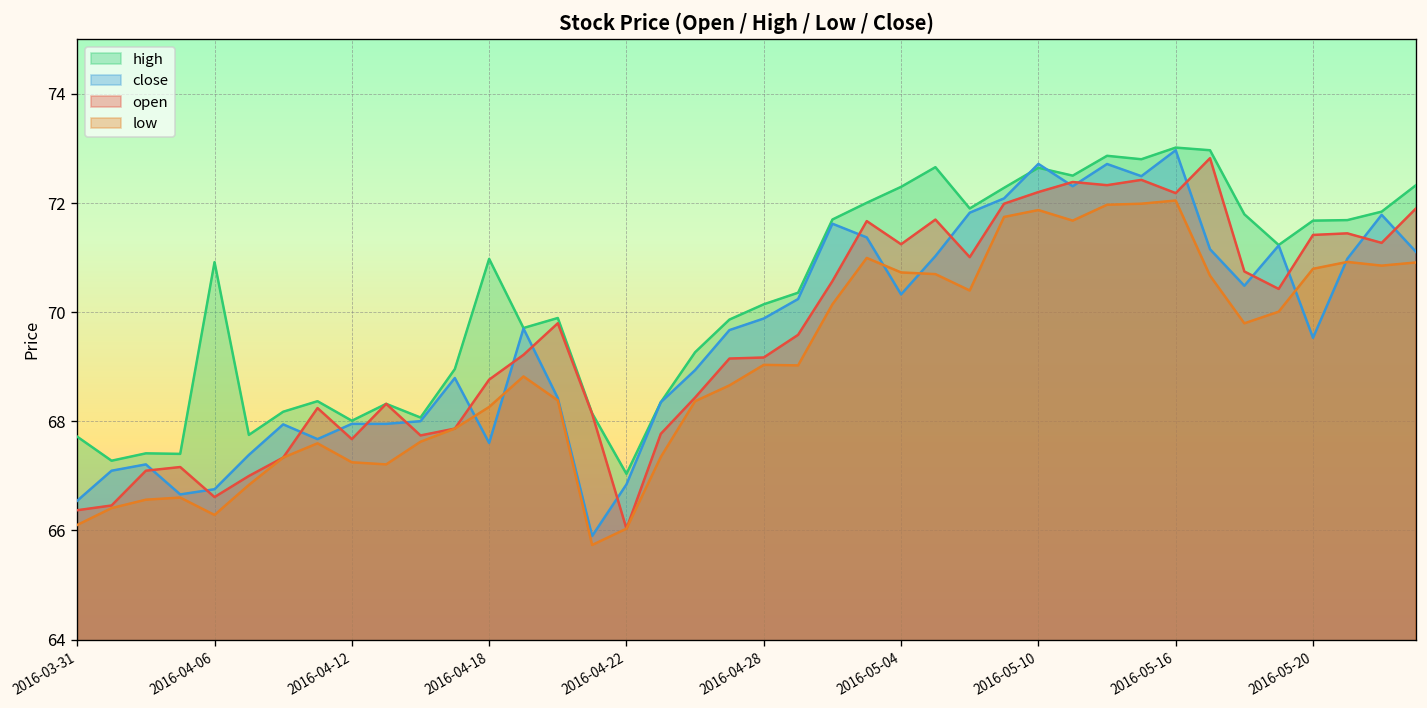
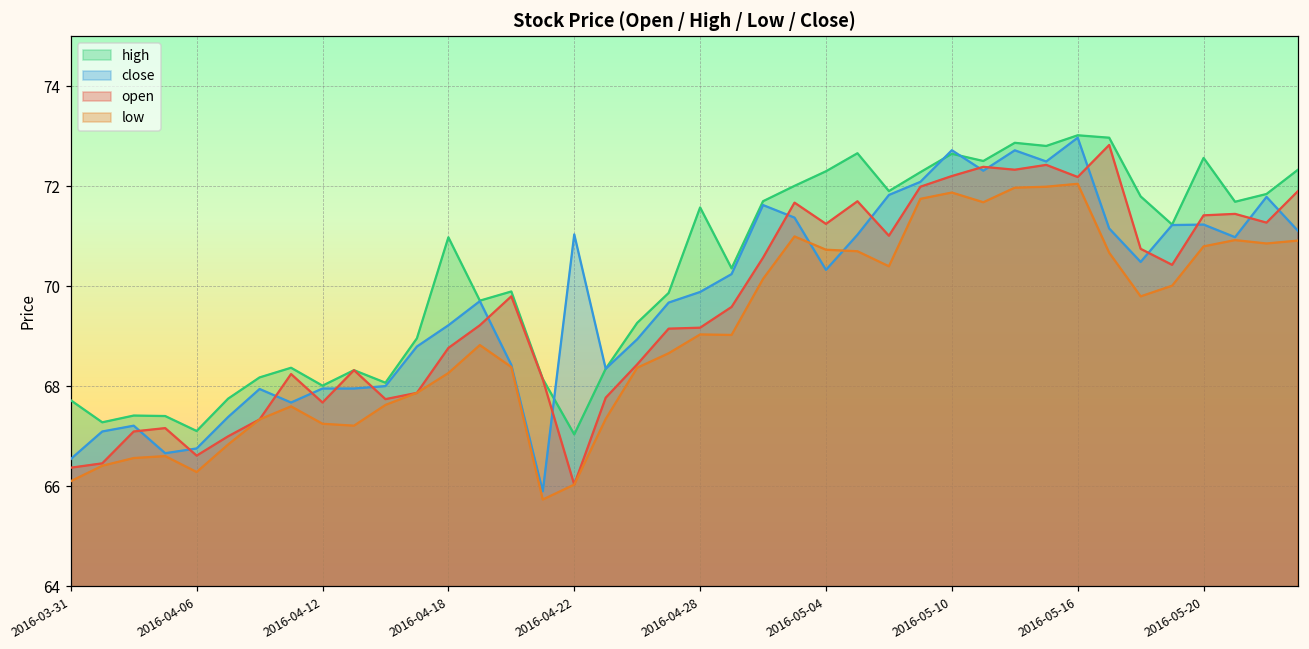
  {
    "high": {
      "2016-03-31": 67.7,
-     "2016-04-06": 70.9,
+     "2016-04-06": 67.1,
      "2016-04-12": 68.0,
      "2016-04-18": 71.0,
      "2016-04-22": 67.0,
-     "2016-04-28": 70.1,
+     "2016-04-28": 71.6,
      "2016-05-04": 72.3,
      "2016-05-10": 72.6,
-     "2016-05-20": 71.7
+     "2016-05-20": 72.6
    },
    "close": {
      "2016-03-31": 66.5,
      "2016-04-06": 66.8,
      "2016-04-12": 68.0,
-     "2016-04-18": 67.6,
-     "2016-04-22": 66.8,
+     "2016-04-18": 69.2,
+     "2016-04-22": 71.0,
      "2016-04-28": 69.9,
      "2016-05-04": 70.3,
      "2016-05-10": 72.7,
-     "2016-05-20": 69.5
+     "2016-05-20": 71.2
    }
  }
